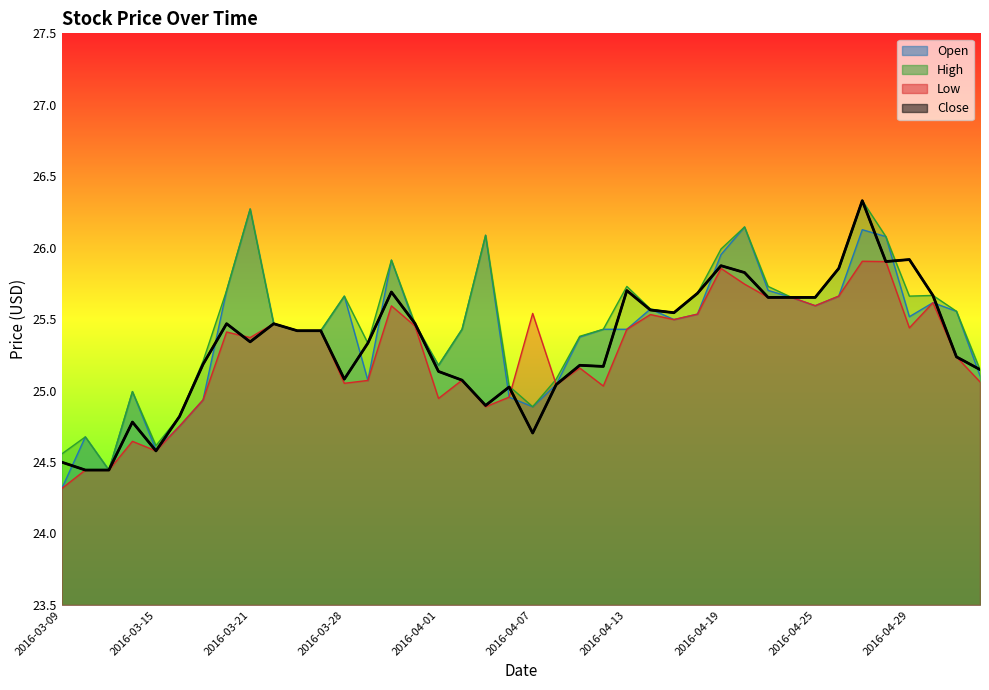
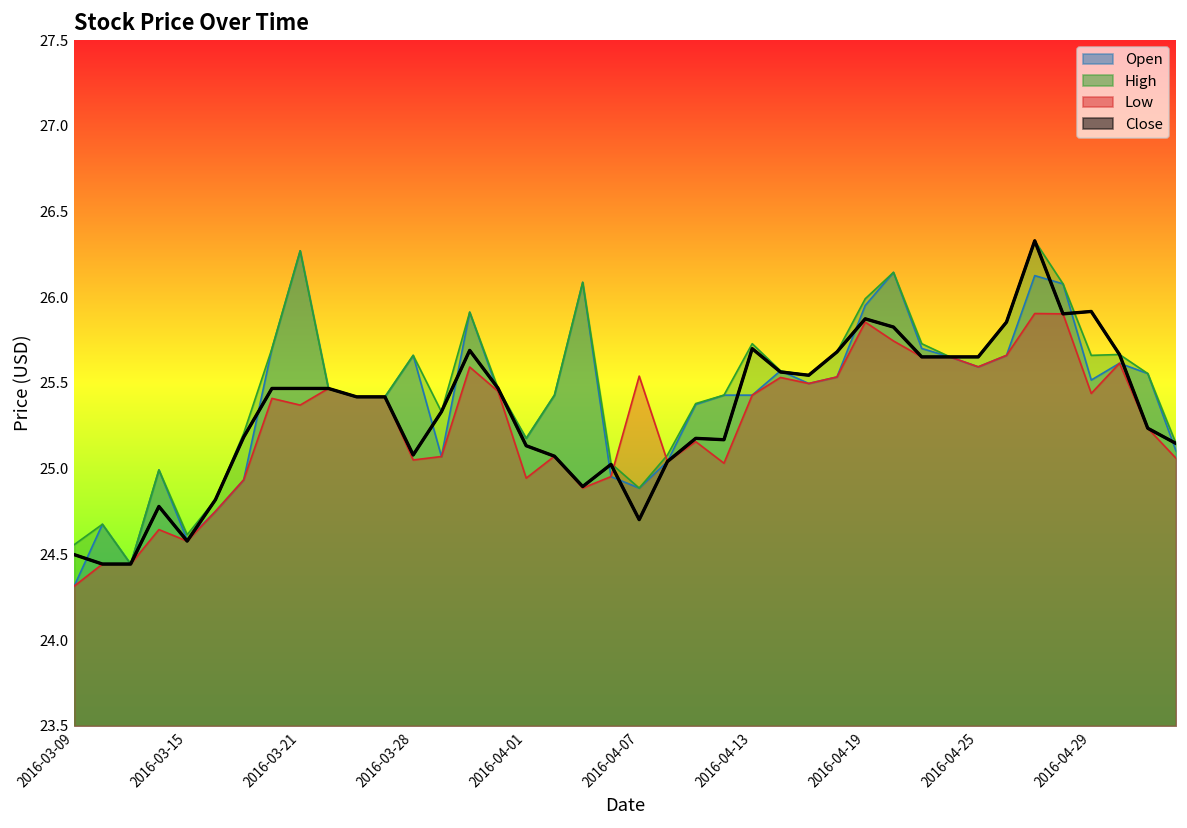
  {
    "Open": {
      "2016-04-19": 25.95,
      "2016-04-29": 25.52
    },
    "High": {
      "2016-03-09": 24.56,
      "2016-03-15": 24.62,
      "2016-04-13": 25.73,
      "2016-04-19": 25.99,
      "2016-04-29": 25.66
    },
    "Low": {
      "2016-03-21": 25.37,
      "2016-03-28": 25.05,
      "2016-04-01": 24.95,
      "2016-04-07": 25.54,
      "2016-04-19": 25.86,
      "2016-04-29": 25.44
    },
    "Close": {
      "2016-03-09": 24.50,
-     "2016-03-21": 25.34,
+     "2016-03-21": 25.47,
      "2016-03-28": 25.08,
      "2016-04-01": 25.13,
      "2016-04-07": 24.70,
      "2016-04-13": 25.70,
      "2016-04-19": 25.87,
      "2016-04-29": 25.92
    }
  }
